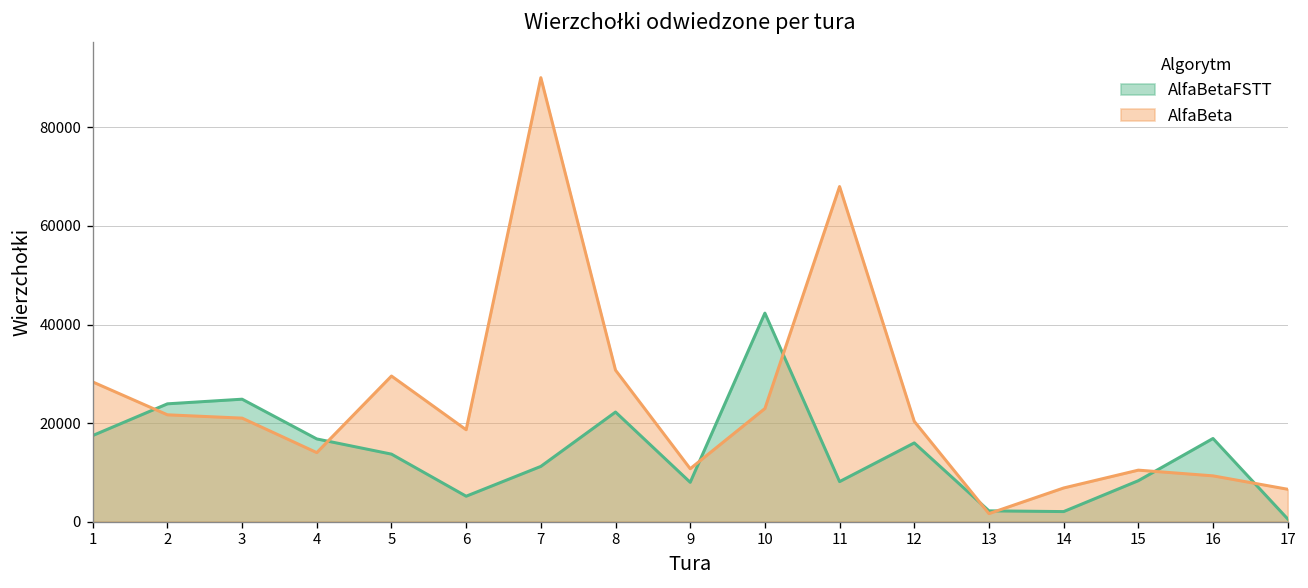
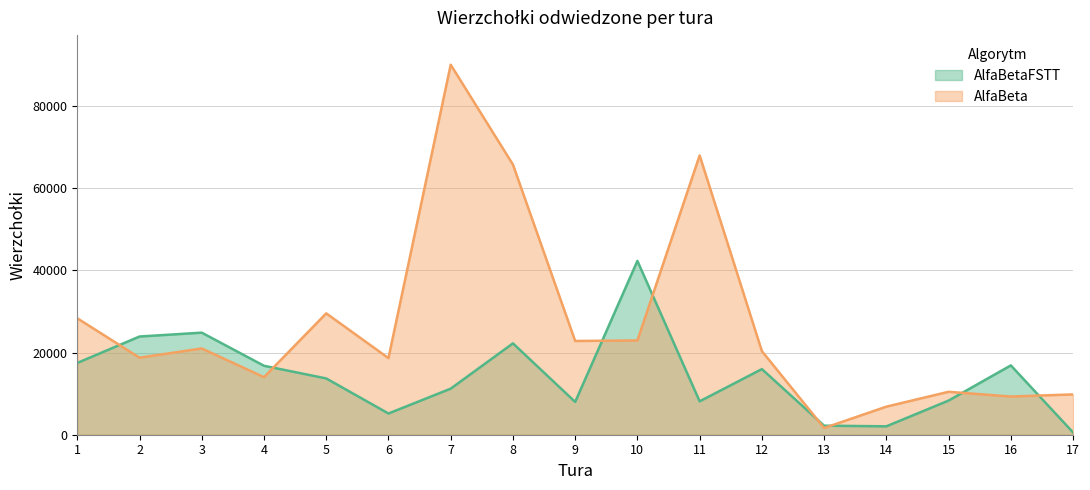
  {
    "AlfaBetaFSTT": {
      "1": 17000,
      "2": 24000,
      "3": 25000,
      "4": 17000,
      "5": 14000,
      "6": 5000,
      "7": 11000,
      "8": 22000,
      "9": 8000,
      "10": 42000,
      "11": 8000,
      "12": 16000,
      "14": 2000,
      "15": 8000,
      "16": 17000,
      "17": 1000
    },
    "AlfaBeta": {
      "1": 28000,
-     "2": 22000,
+     "2": 19000,
      "3": 21000,
      "4": 14000,
      "5": 30000,
      "6": 19000,
      "7": 90000,
-     "8": 31000,
-     "9": 11000,
+     "8": 66000,
+     "9": 23000,
      "10": 23000,
      "11": 68000,
      "12": 20000,
      "14": 7000,
      "15": 10000,
      "16": 9000,
-     "17": 7000
+     "17": 10000
    }
  }
